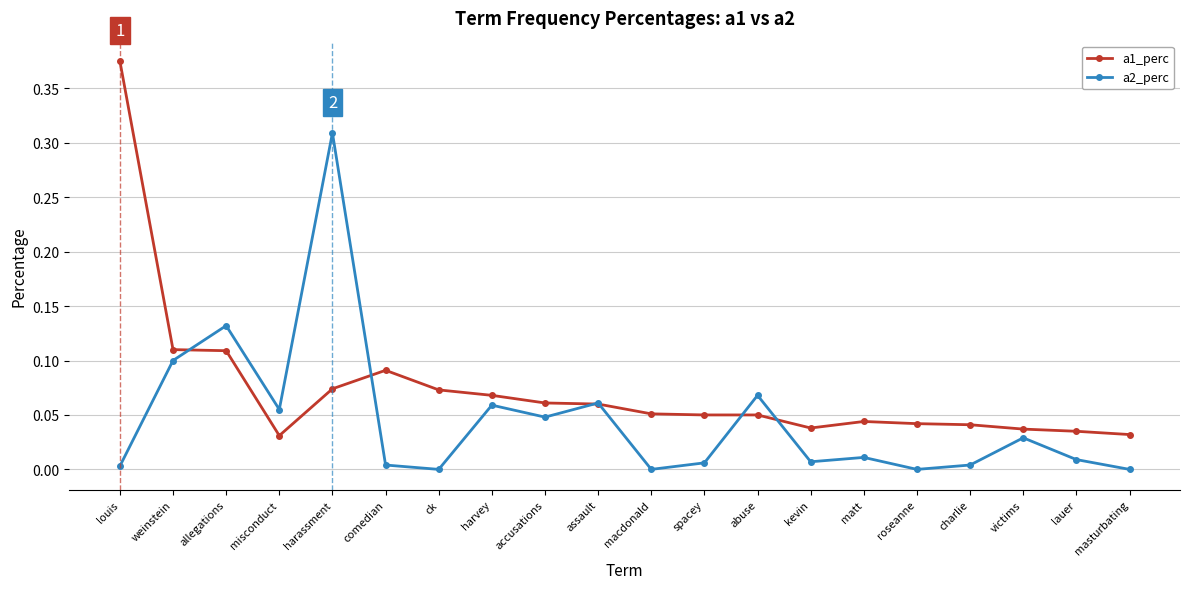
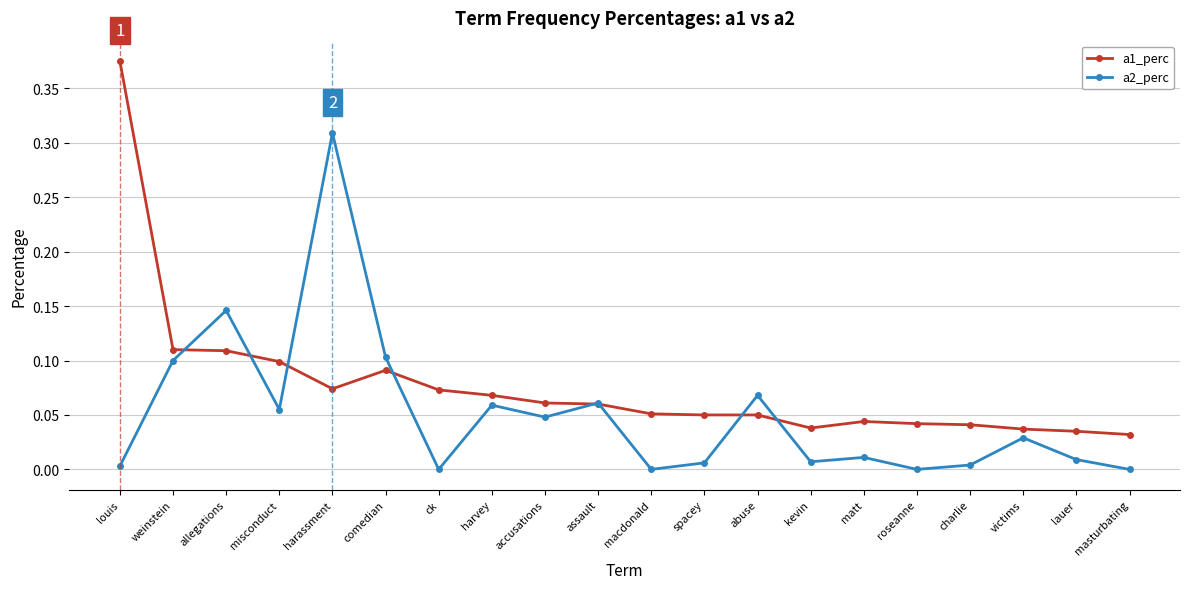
  {
    "a1_perc": {
      "weinstein": 0.110,
      "allegations": 0.109,
-     "misconduct": 0.031,
+     "misconduct": 0.099,
      "harassment": 0.074,
      "comedian": 0.091,
      "ck": 0.073,
      "harvey": 0.068,
      "accusations": 0.061,
      "macdonald": 0.051,
      "spacey": 0.050,
      "abuse": 0.050,
      "kevin": 0.038,
      "matt": 0.044,
      "roseanne": 0.042,
      "charlie": 0.041,
      "victims": 0.037,
      "lauer": 0.035,
      "masturbating": 0.032
    },
    "a2_perc": {
      "louis": 0.003,
      "weinstein": 0.100,
-     "allegations": 0.132,
+     "allegations": 0.146,
      "misconduct": 0.055,
-     "comedian": 0.004,
+     "comedian": 0.103,
      "ck": 0.000,
      "harvey": 0.059,
      "accusations": 0.048,
      "macdonald": 0.000,
      "spacey": 0.006,
      "abuse": 0.068,
      "kevin": 0.007,
      "matt": 0.011,
      "roseanne": 0.000,
      "charlie": 0.004,
      "victims": 0.029,
      "lauer": 0.009,
      "masturbating": 0.000
    }
  }
